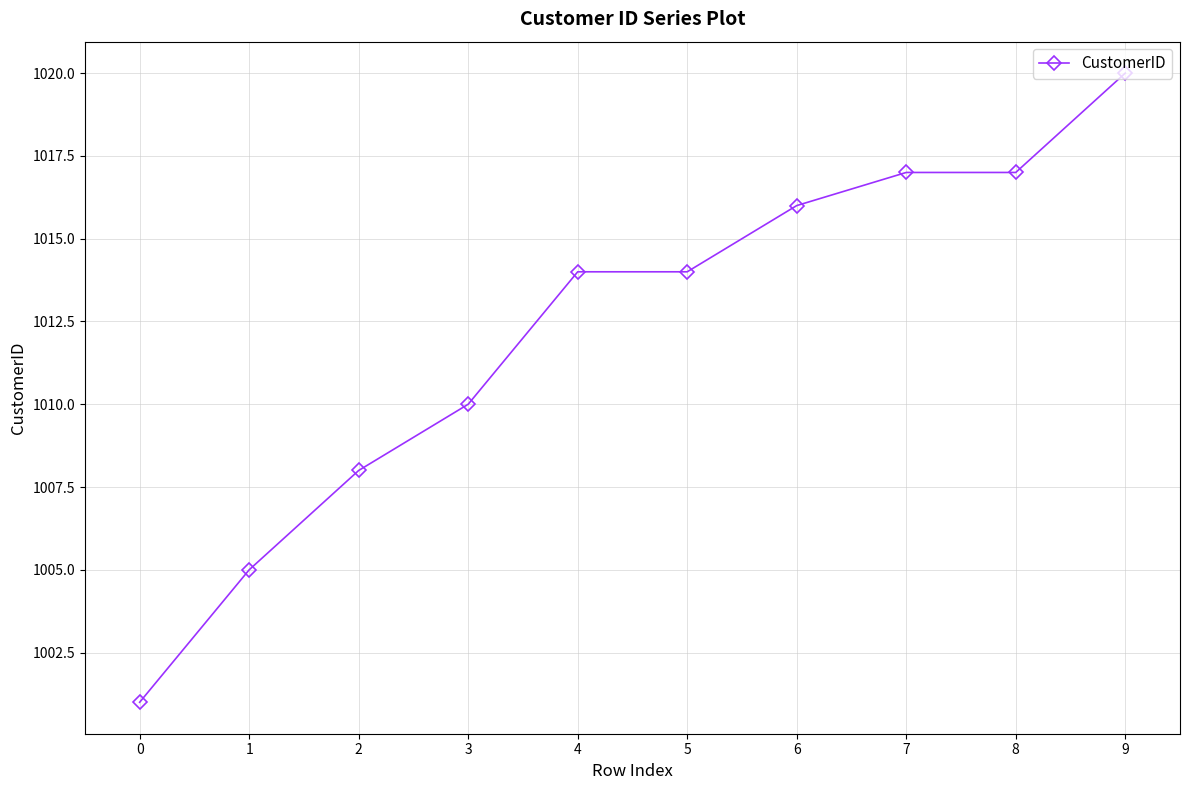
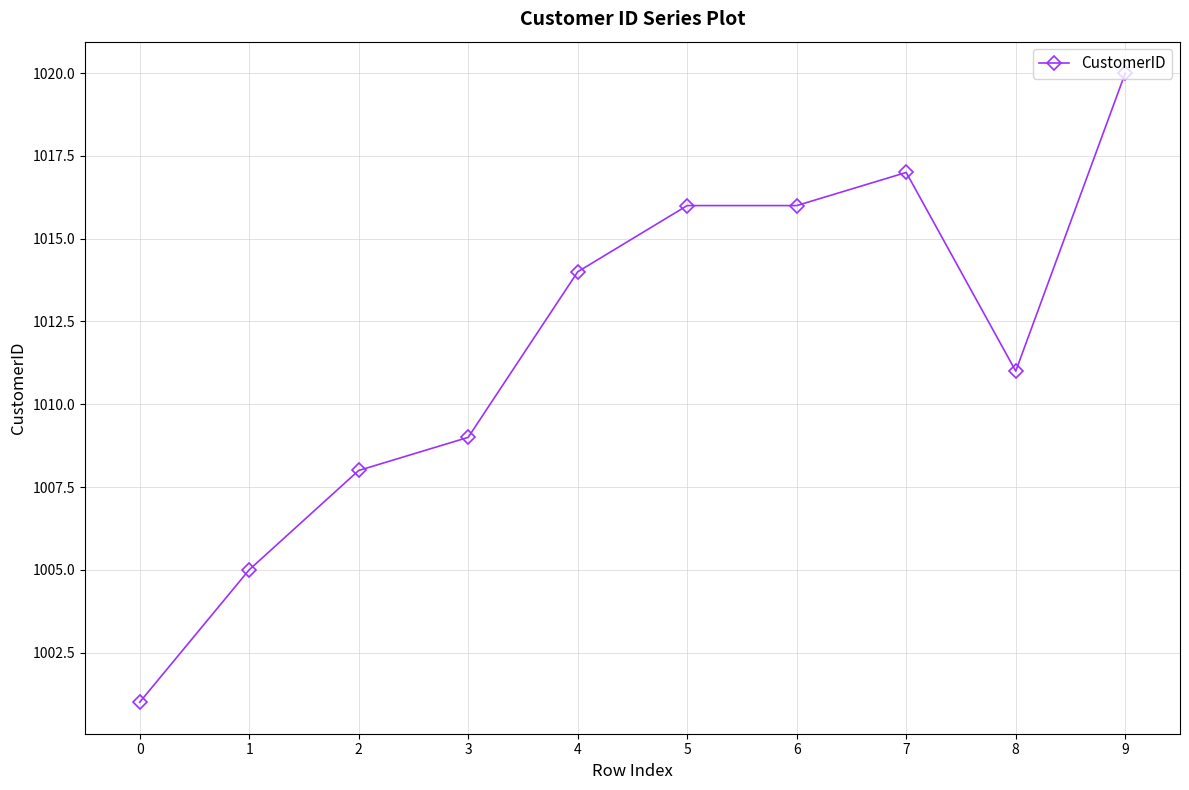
  {
    "0": 1001,
    "1": 1005,
    "2": 1008,
-   "3": 1010,
+   "3": 1009,
    "4": 1014,
-   "5": 1014,
+   "5": 1016,
    "6": 1016,
    "7": 1017,
-   "8": 1017
+   "8": 1011
  }
